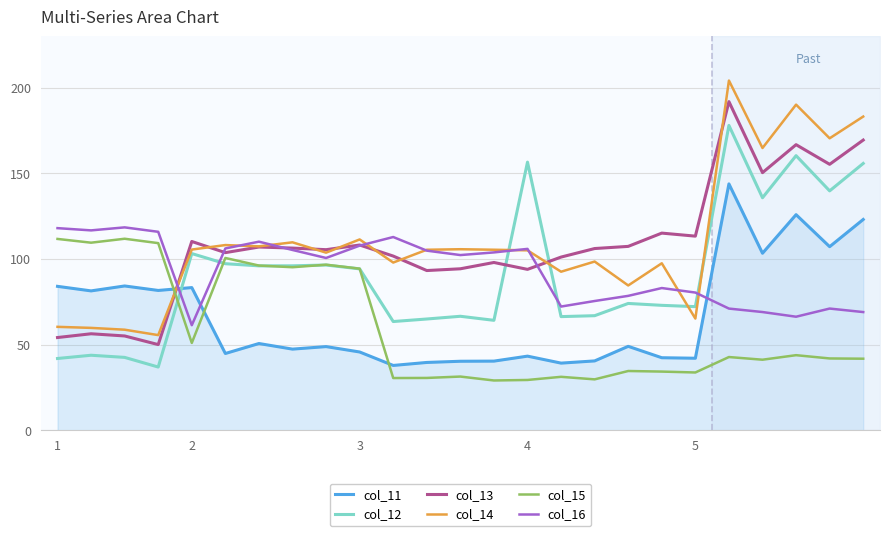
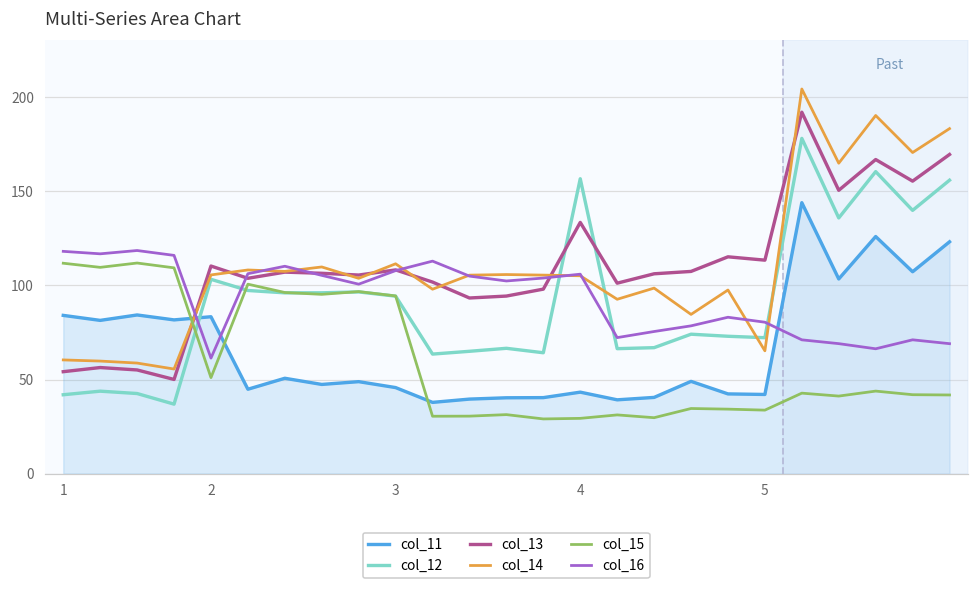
  {
    "col_11": {
      "4": 43
    },
    "col_12": {
      "4": 157
    },
    "col_13": {
-     "4": 94
+     "4": 133
    },
    "col_15": {
      "4": 29
    }
  }
